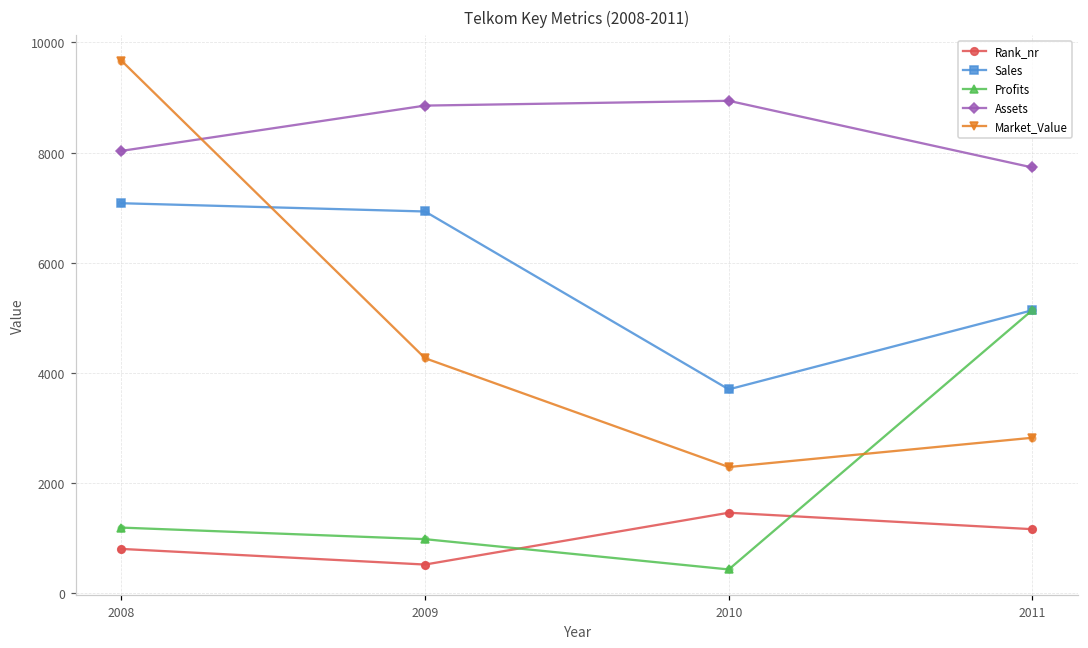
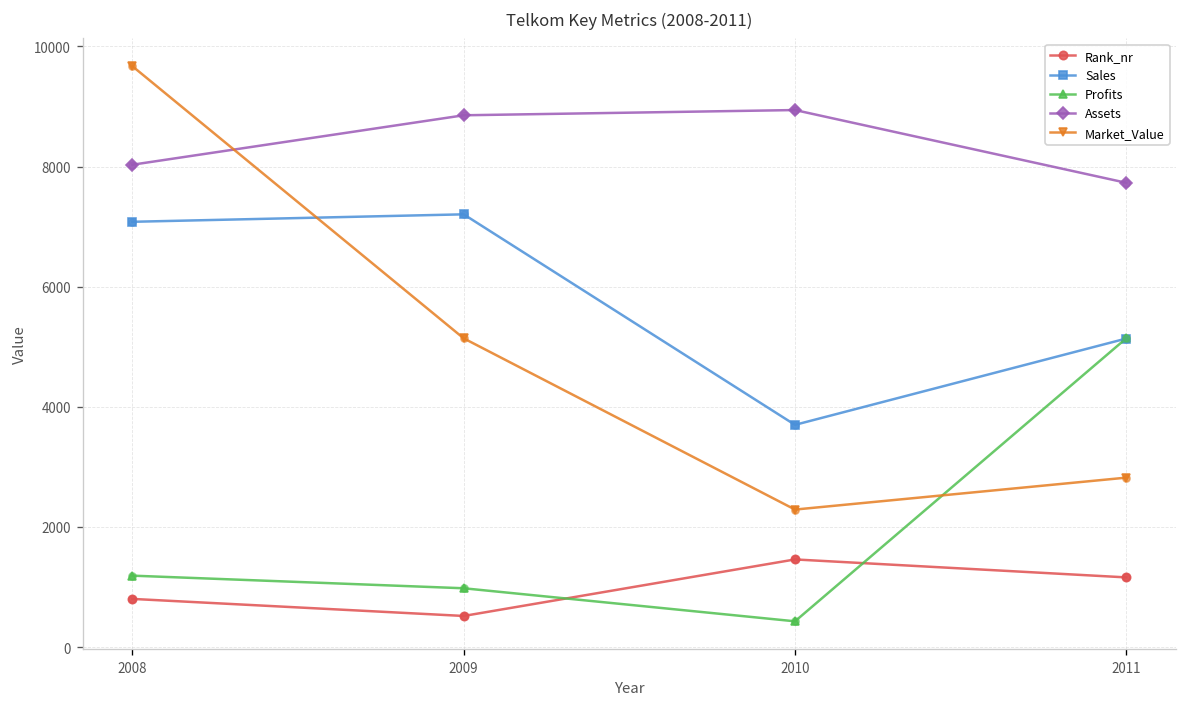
  {
    "Rank_nr": {
      "2008": 800,
      "2009": 500,
      "2010": 1500,
      "2011": 1200
    },
    "Sales": {
      "2008": 7100,
-     "2009": 6900,
+     "2009": 7200,
      "2010": 3700
    },
    "Profits": {
      "2008": 1200,
      "2009": 1000,
      "2010": 400
    },
    "Assets": {
      "2008": 8000,
      "2009": 8900,
      "2010": 8900,
      "2011": 7700
    },
    "Market_Value": {
      "2008": 9700,
-     "2009": 4300,
+     "2009": 5100,
      "2010": 2300,
      "2011": 2800
    }
  }
